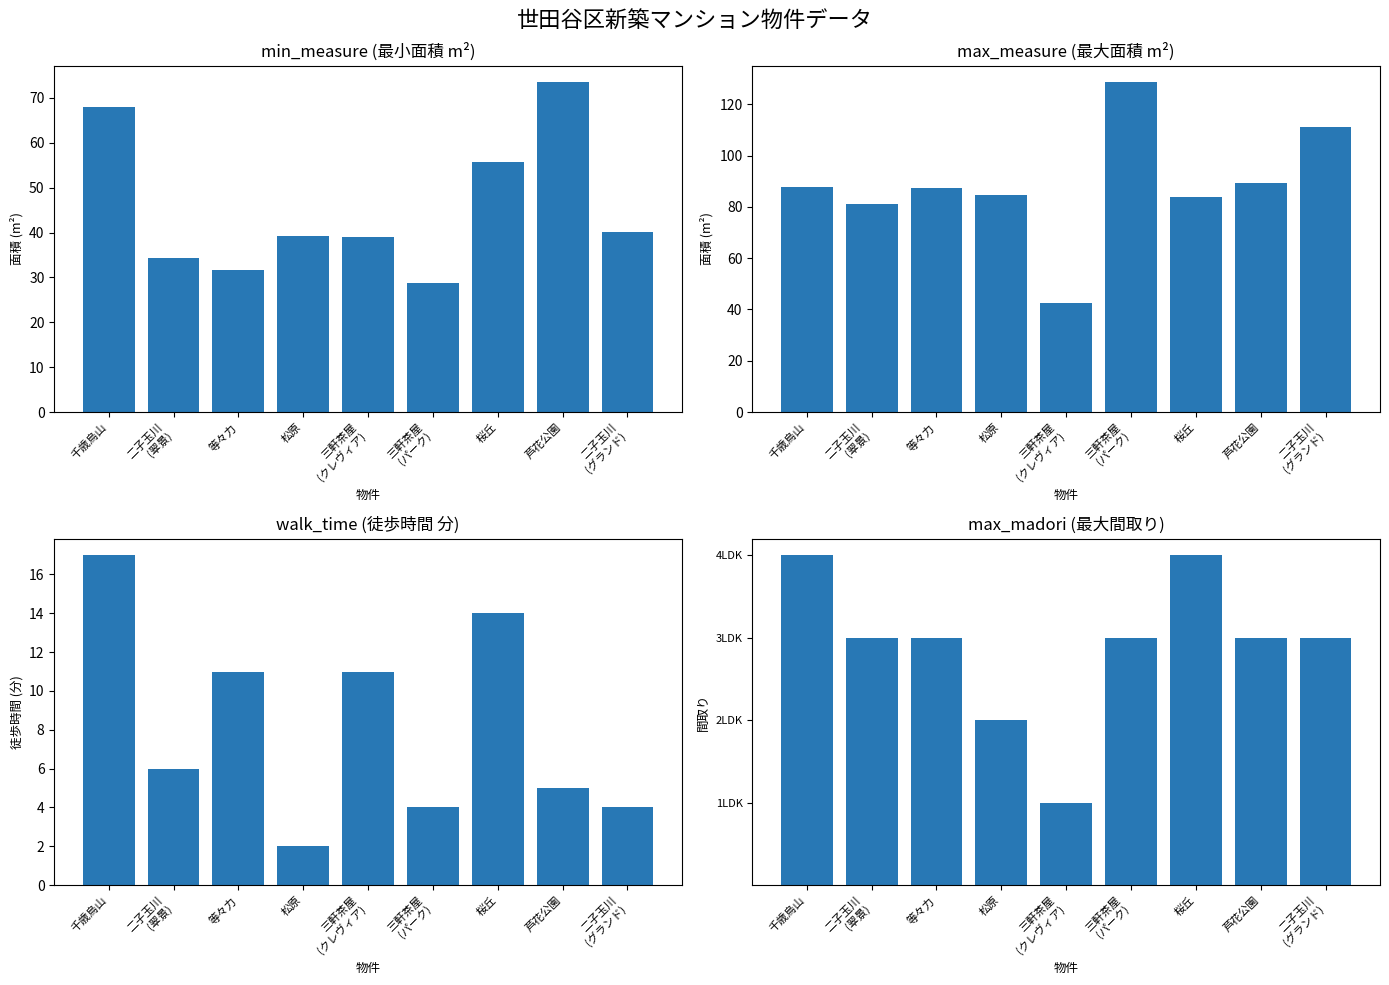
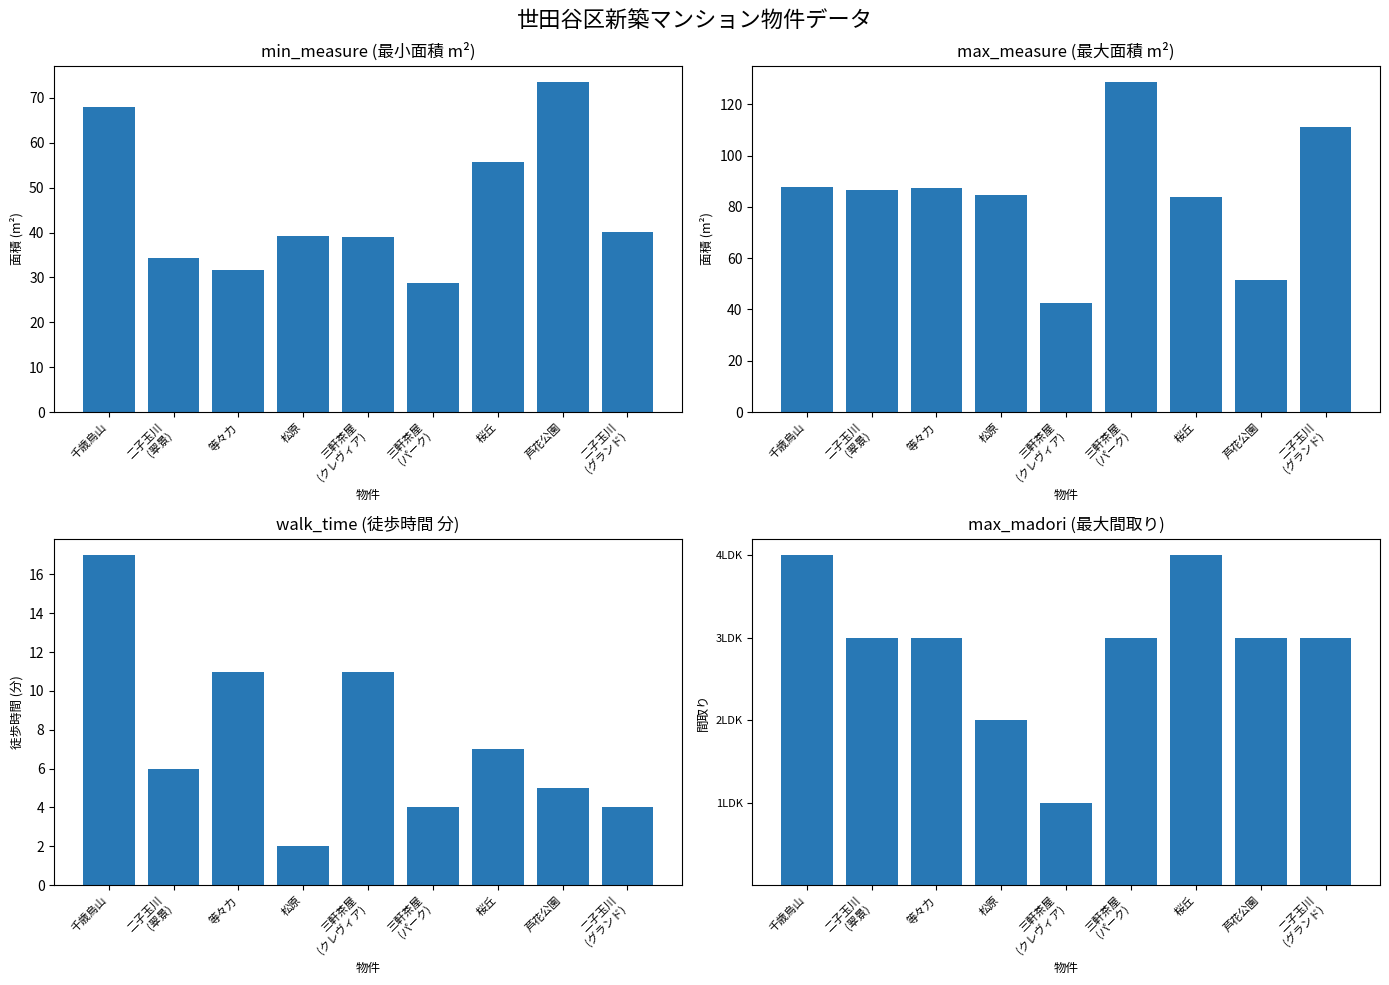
  {
    "min_measure (最小面積 m²)": {
      "千歳烏山": "68",
      "二子玉川 (翠景)": "34",
      "等々力": "32",
      "松原": "39",
      "三軒茶屋 (クレヴィア)": "39",
      "三軒茶屋 (パーク)": "29",
      "桜丘": "56",
      "芦花公園": "74",
      "二子玉川 (グランド)": "40"
    },
    "max_measure (最大面積 m²)": {
      "千歳烏山": "88",
-     "二子玉川 (翠景)": "81",
+     "二子玉川 (翠景)": "86",
      "等々力": "87",
      "松原": "85",
      "三軒茶屋 (クレヴィア)": "43",
      "三軒茶屋 (パーク)": "129",
      "桜丘": "84",
-     "芦花公園": "89",
+     "芦花公園": "51",
      "二子玉川 (グランド)": "111"
    },
    "walk_time (徒歩時間 分)": {
      "千歳烏山": "17",
      "二子玉川 (翠景)": "6",
      "等々力": "11",
      "松原": "2",
      "三軒茶屋 (クレヴィア)": "11",
      "三軒茶屋 (パーク)": "4",
-     "桜丘": "14",
+     "桜丘": "7",
      "芦花公園": "5",
      "二子玉川 (グランド)": "4"
    },
    "max_madori (最大間取り)": {
      "千歳烏山": "4.0LDK",
      "二子玉川 (翠景)": "3.0LDK",
      "等々力": "3.0LDK",
      "松原": "2.0LDK",
      "三軒茶屋 (クレヴィア)": "1.0LDK",
      "三軒茶屋 (パーク)": "3.0LDK",
      "桜丘": "4.0LDK",
      "芦花公園": "3.0LDK",
      "二子玉川 (グランド)": "3.0LDK"
    }
  }
